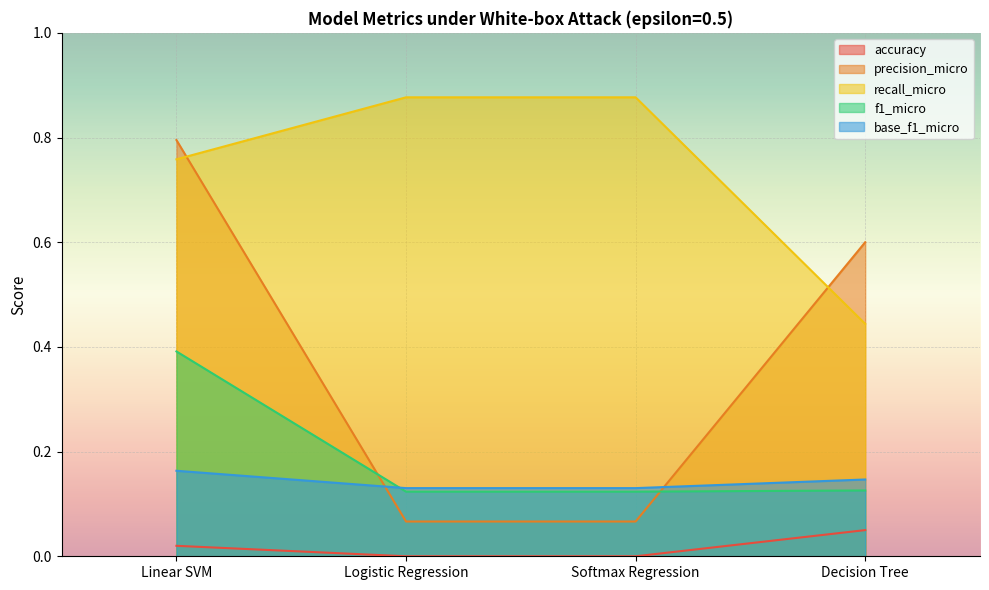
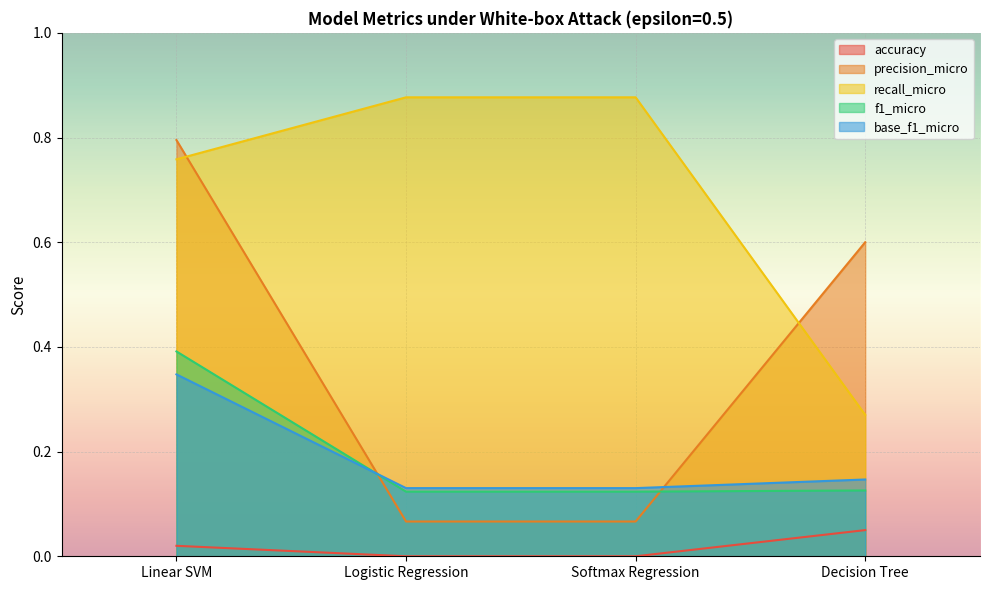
  {
    "recall_micro": {
      "Linear SVM": 0.76,
      "Logistic Regression": 0.88,
      "Softmax Regression": 0.88,
-     "Decision Tree": 0.44
+     "Decision Tree": 0.27
    },
    "f1_micro": {
      "Linear SVM": 0.39,
      "Logistic Regression": 0.12,
      "Softmax Regression": 0.12,
      "Decision Tree": 0.13
    },
    "base_f1_micro": {
-     "Linear SVM": 0.16,
+     "Linear SVM": 0.35,
      "Logistic Regression": 0.13,
      "Softmax Regression": 0.13,
      "Decision Tree": 0.15
    }
  }
